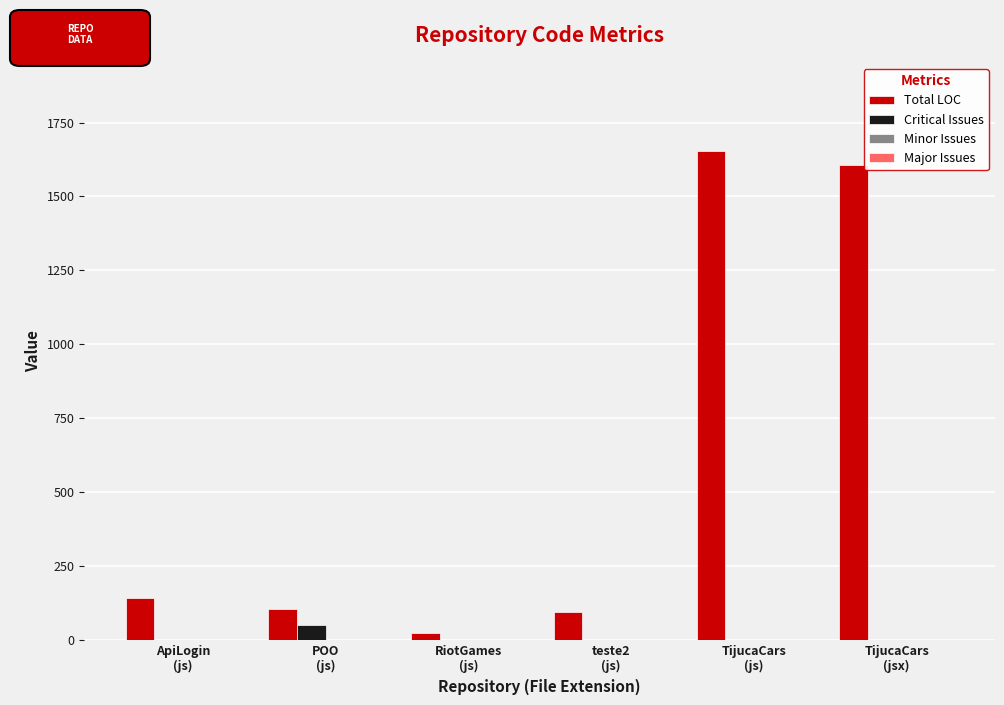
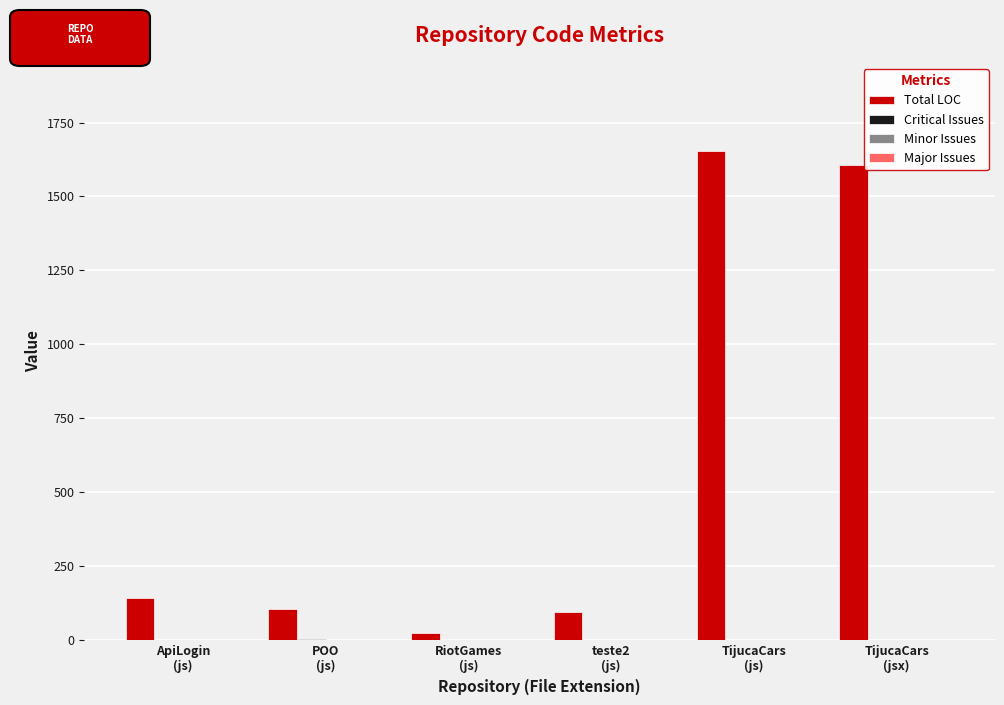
  {
    "Total LOC": {
      "ApiLogin (js)": 140,
      "POO (js)": 100,
      "RiotGames (js)": 20,
      "teste2 (js)": 90,
      "TijucaCars (js)": 1650,
      "TijucaCars (jsx)": 1610
    },
    "Critical Issues": {
      "ApiLogin (js)": 0,
-     "POO (js)": 50,
+     "POO (js)": 10,
      "RiotGames (js)": 0,
      "teste2 (js)": 0,
      "TijucaCars (js)": 0,
      "TijucaCars (jsx)": 0
    },
    "Minor Issues": {
      "ApiLogin (js)": 0,
      "POO (js)": 0,
      "RiotGames (js)": 0,
      "teste2 (js)": 0,
      "TijucaCars (js)": 0,
      "TijucaCars (jsx)": 0
    },
    "Major Issues": {
      "ApiLogin (js)": 0,
      "POO (js)": 0,
      "RiotGames (js)": 0,
      "teste2 (js)": 0,
      "TijucaCars (js)": 0,
      "TijucaCars (jsx)": 0
    }
  }
